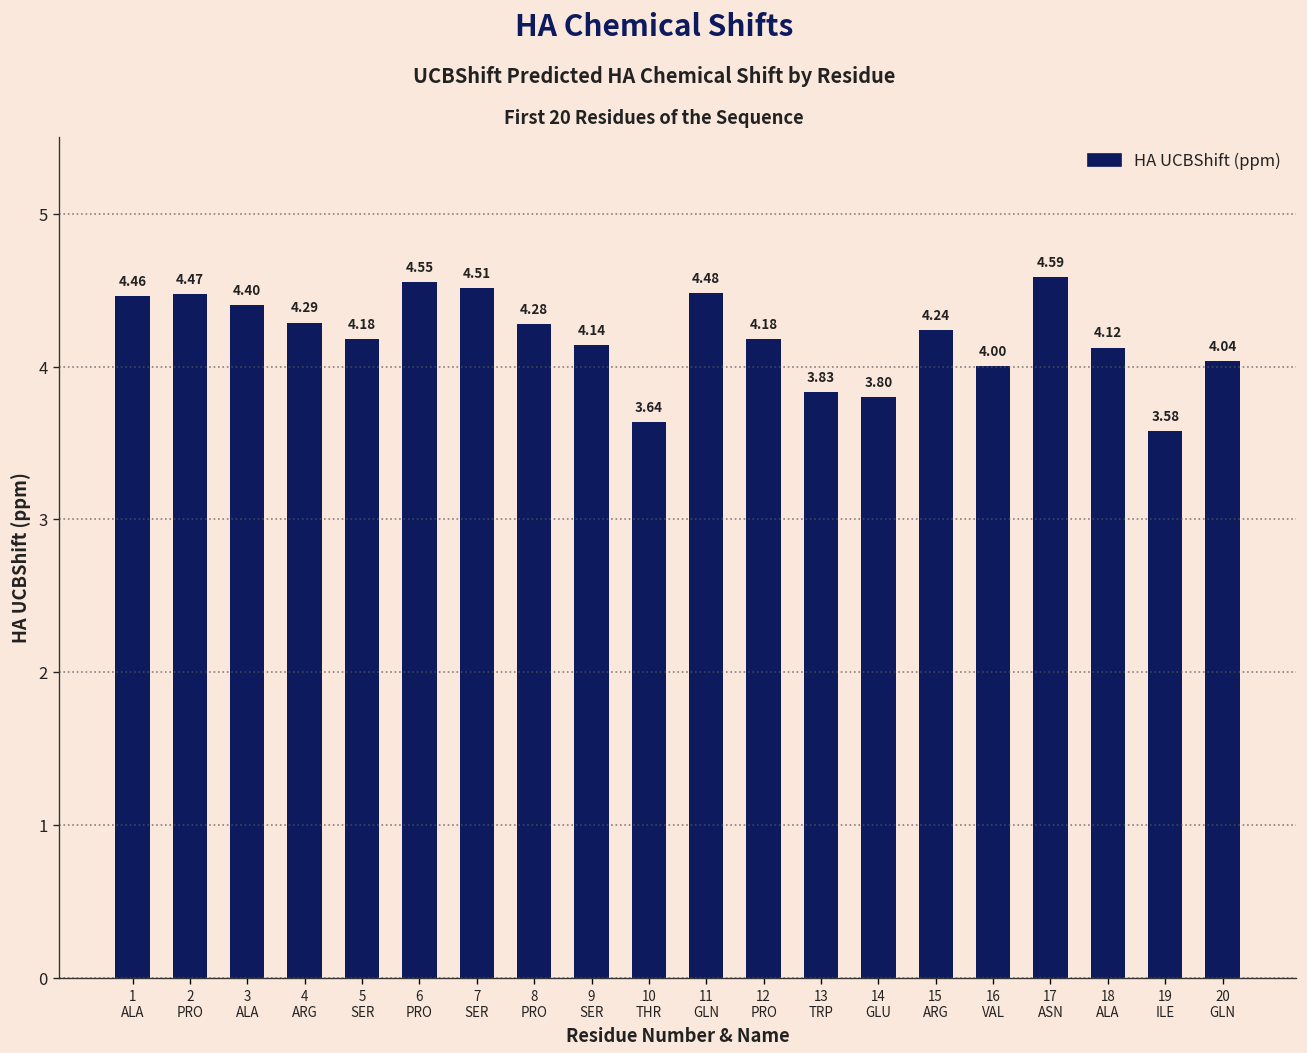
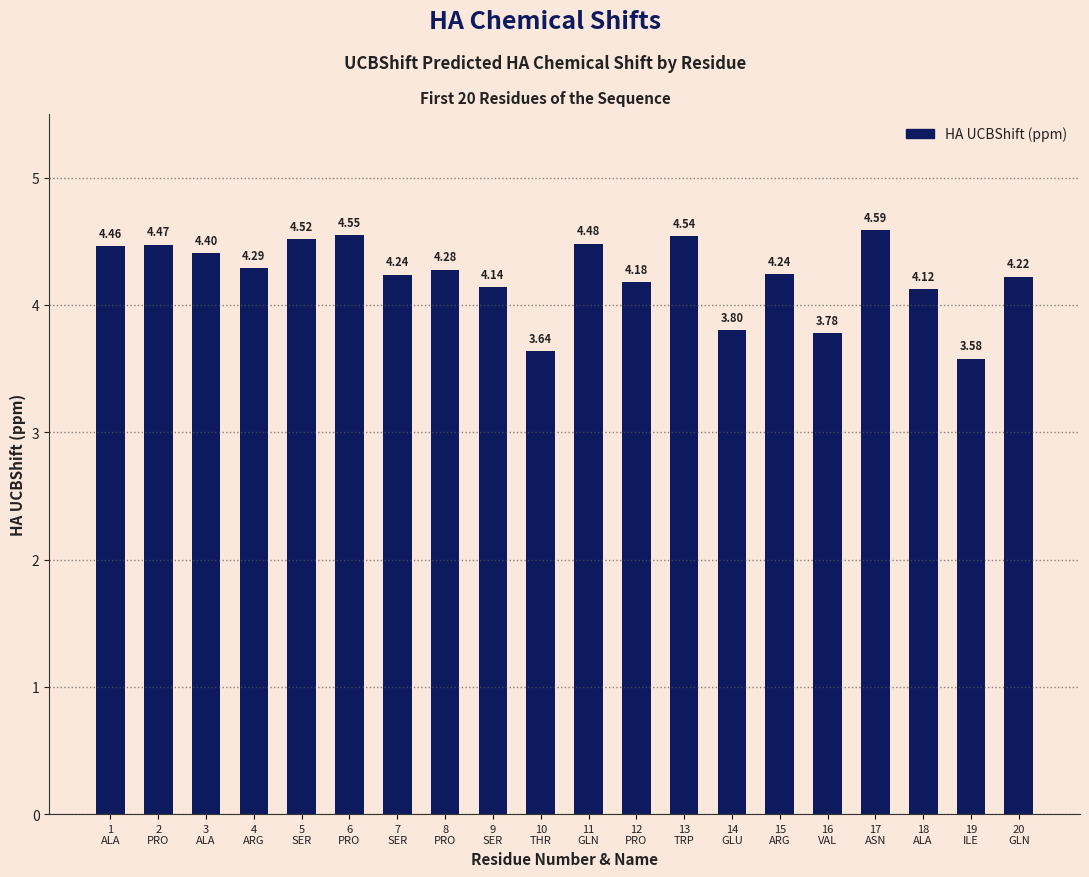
  {
    "1 ALA": 4.46,
    "2 PRO": 4.47,
    "3 ALA": 4.40,
    "4 ARG": 4.29,
-   "5 SER": 4.18,
+   "5 SER": 4.52,
    "6 PRO": 4.55,
-   "7 SER": 4.51,
+   "7 SER": 4.24,
    "8 PRO": 4.28,
    "9 SER": 4.14,
    "10 THR": 3.64,
    "11 GLN": 4.48,
    "12 PRO": 4.18,
-   "13 TRP": 3.83,
+   "13 TRP": 4.54,
    "14 GLU": 3.80,
    "15 ARG": 4.24,
-   "16 VAL": 4.00,
+   "16 VAL": 3.78,
    "17 ASN": 4.59,
    "18 ALA": 4.12,
    "19 ILE": 3.58,
-   "20 GLN": 4.04
+   "20 GLN": 4.22
  }
